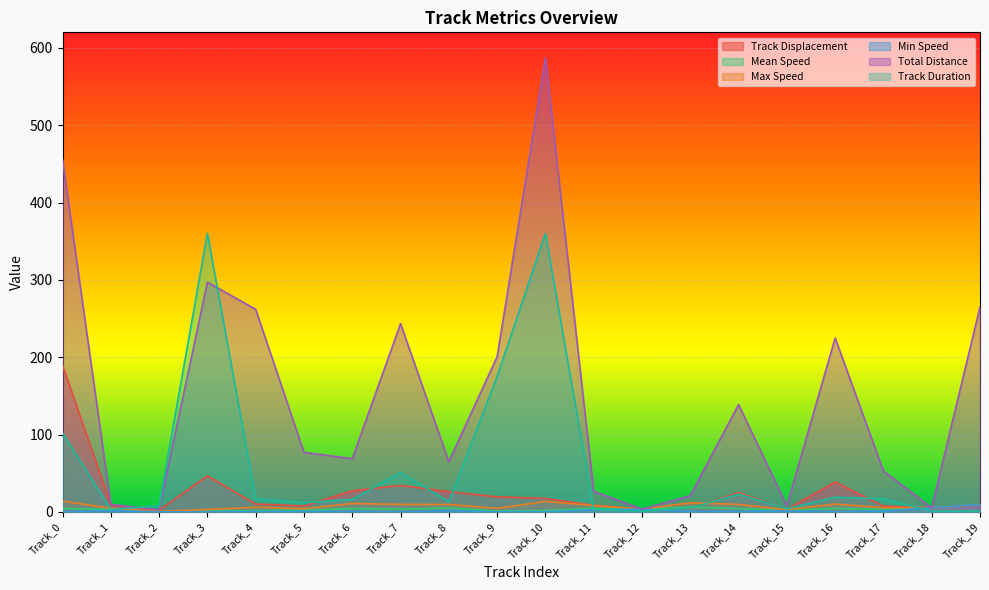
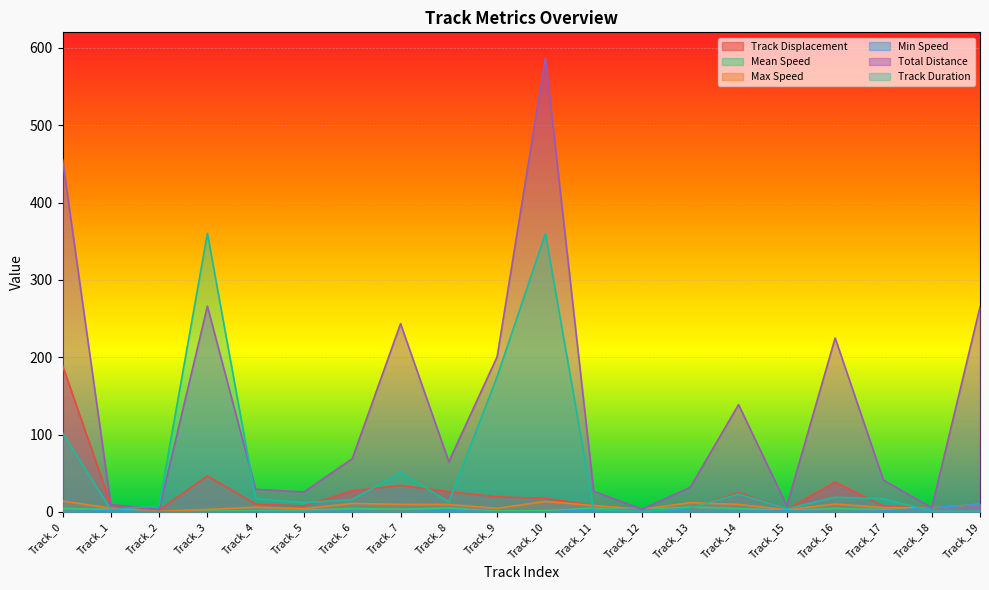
  {
    "Total Distance": {
      "Track_0": 460,
-     "Track_3": 300,
-     "Track_4": 260,
-     "Track_5": 80,
+     "Track_3": 270,
+     "Track_4": 30,
+     "Track_5": 30,
      "Track_6": 70,
      "Track_7": 240,
      "Track_8": 60,
      "Track_9": 200,
      "Track_10": 590,
      "Track_11": 30,
-     "Track_13": 20,
+     "Track_13": 30,
      "Track_14": 140,
      "Track_15": 10,
      "Track_16": 220,
-     "Track_17": 50,
+     "Track_17": 40,
      "Track_19": 260
    }
  }
